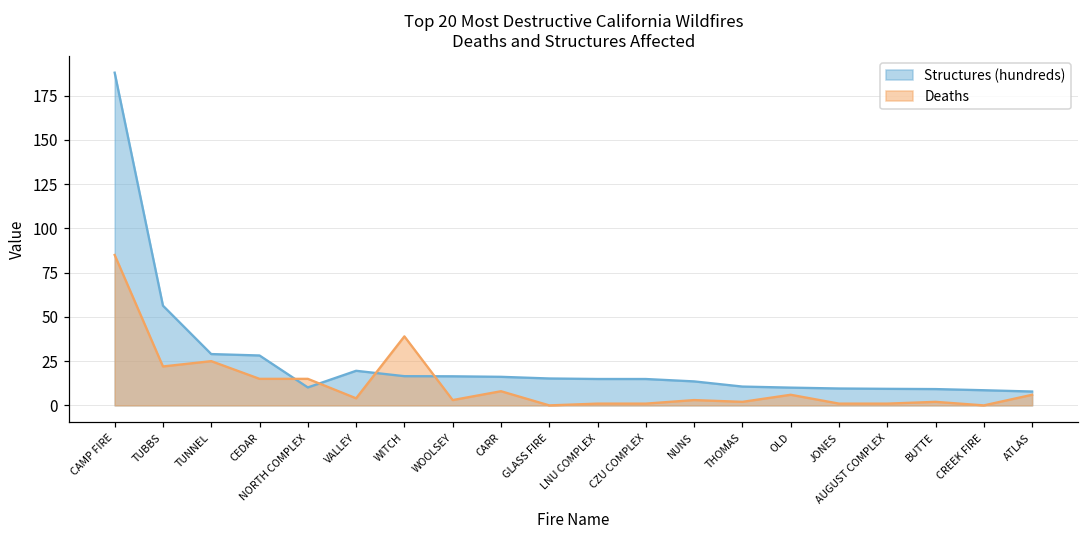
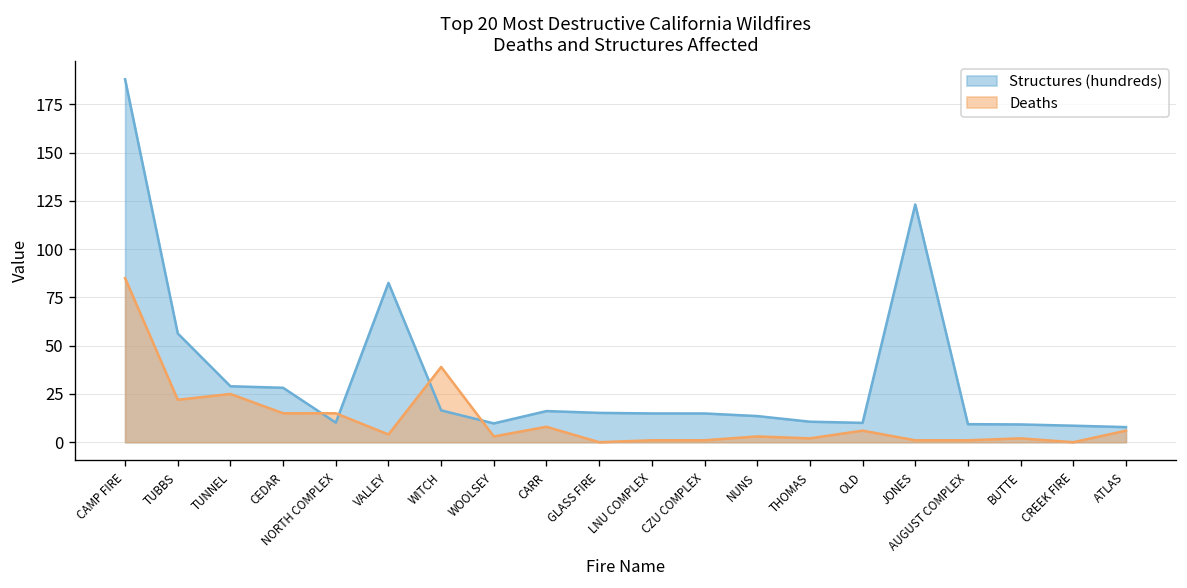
  {
    "Structures (hundreds)": {
      "CAMP FIRE": 188,
      "TUBBS": 56,
      "TUNNEL": 29,
      "CEDAR": 28,
      "NORTH COMPLEX": 10,
-     "VALLEY": 20,
+     "VALLEY": 83,
      "WITCH": 17,
-     "WOOLSEY": 16,
+     "WOOLSEY": 10,
      "CARR": 16,
      "GLASS FIRE": 15,
      "LNU COMPLEX": 15,
      "CZU COMPLEX": 15,
      "NUNS": 14,
      "THOMAS": 11,
      "OLD": 10,
-     "JONES": 10,
+     "JONES": 123,
      "AUGUST COMPLEX": 9,
      "BUTTE": 9,
      "CREEK FIRE": 9,
      "ATLAS": 8
    },
    "Deaths": {
      "CAMP FIRE": 85,
      "TUBBS": 22,
      "TUNNEL": 25,
      "CEDAR": 15,
      "NORTH COMPLEX": 15,
      "VALLEY": 4,
      "WITCH": 39,
      "WOOLSEY": 3,
      "CARR": 8,
      "GLASS FIRE": 0,
      "LNU COMPLEX": 1,
      "CZU COMPLEX": 1,
      "NUNS": 3,
      "THOMAS": 2,
      "OLD": 6,
      "JONES": 1,
      "AUGUST COMPLEX": 1,
      "BUTTE": 2,
      "CREEK FIRE": 0,
      "ATLAS": 6
    }
  }
